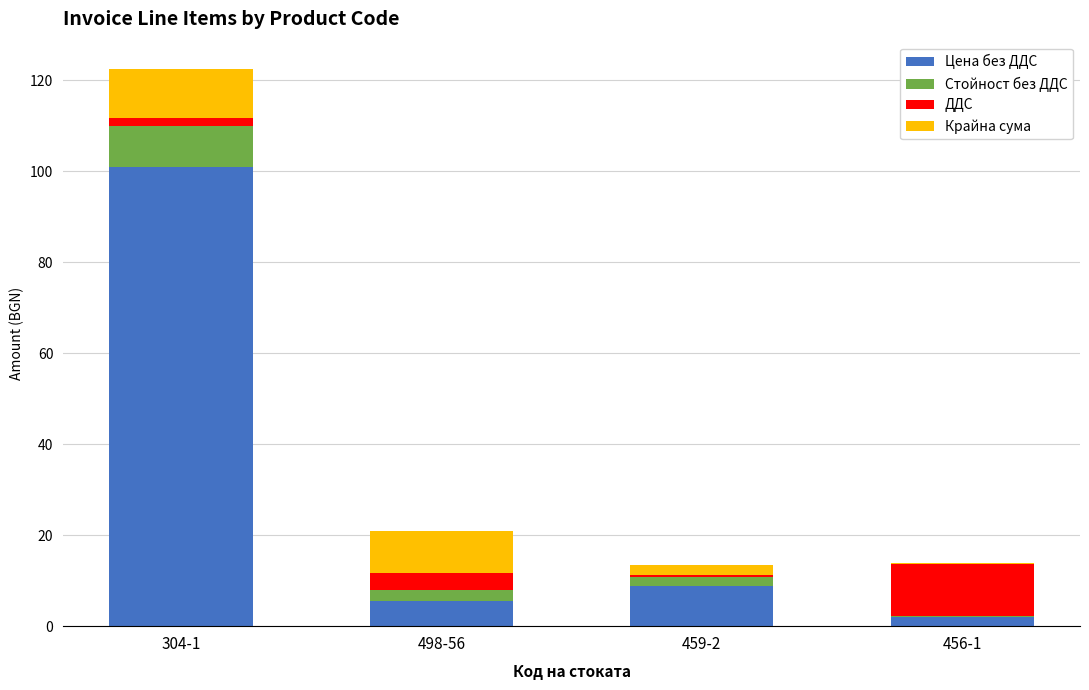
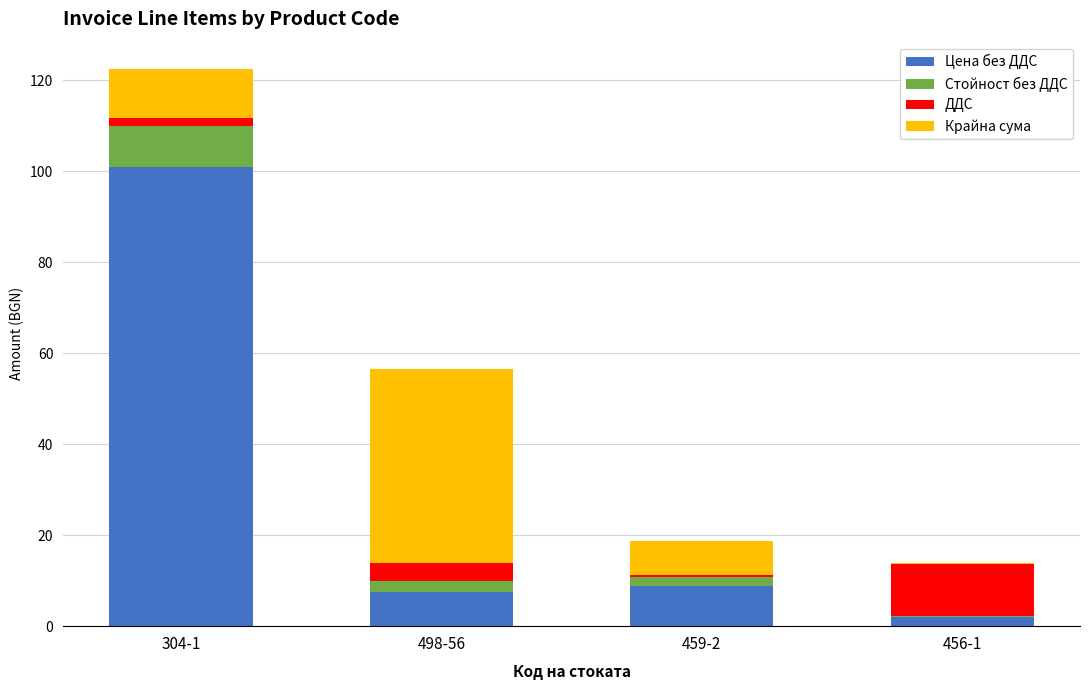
  {
    "Цена без ДДС": {
      "304-1": 101,
-     "498-56": 6,
+     "498-56": 8,
      "459-2": 9,
      "456-1": 2
    },
    "Стойност без ДДС": {
      "304-1": 9,
      "498-56": 2,
      "459-2": 2
    },
    "ДДС": {
      "304-1": 2,
      "498-56": 4,
      "456-1": 12
    },
    "Крайна сума": {
      "304-1": 11,
-     "498-56": 9,
-     "459-2": 2
+     "498-56": 43,
+     "459-2": 8
    }
  }
